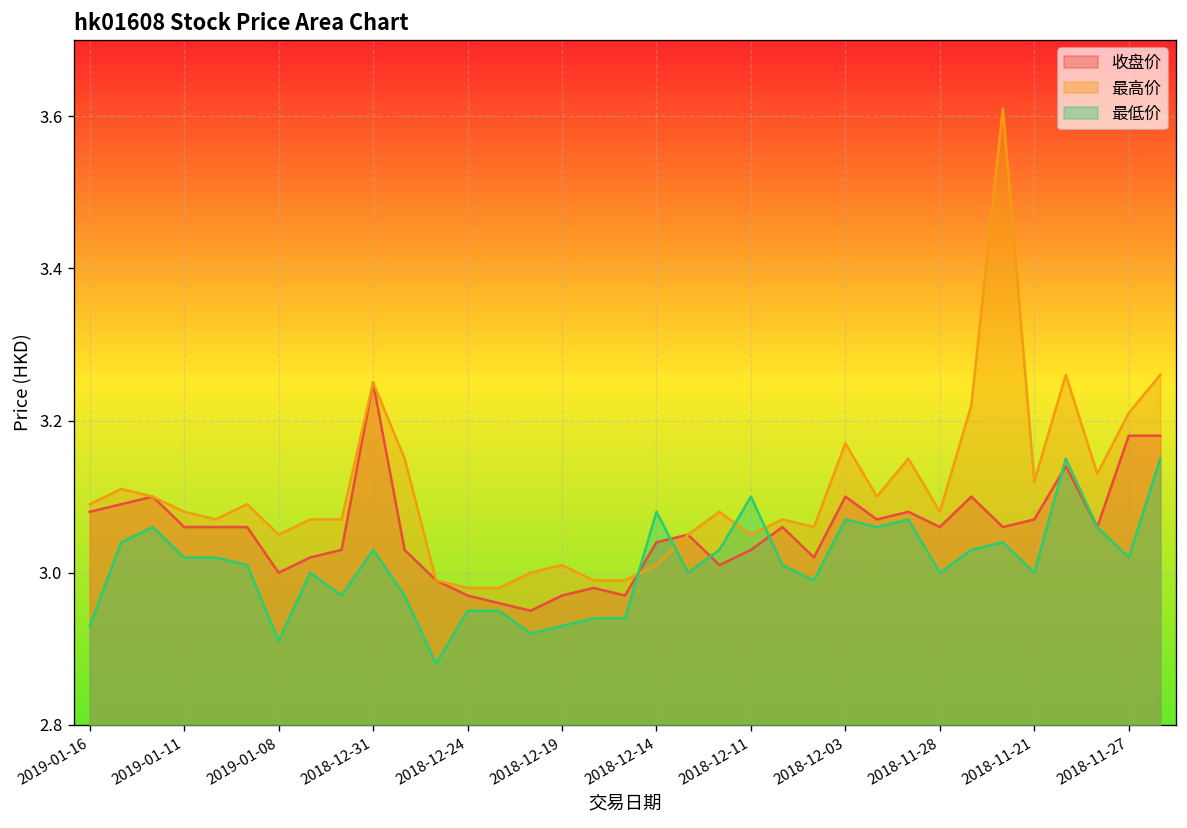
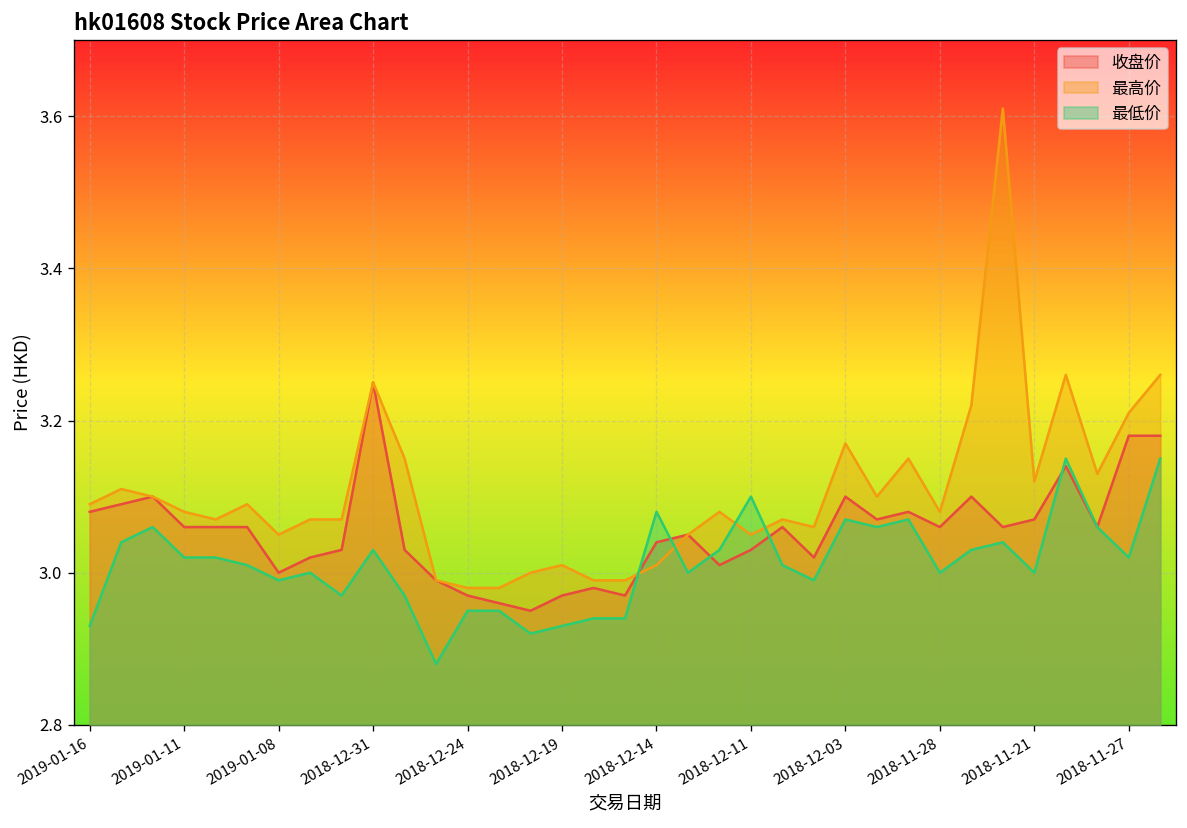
  {
    "最低价": {
      "2019-01-16": 2.93,
      "2019-01-11": 3.02,
-     "2019-01-08": 2.91,
+     "2019-01-08": 2.99,
      "2018-12-31": 3.03,
      "2018-12-24": 2.95,
      "2018-12-19": 2.93,
      "2018-12-14": 3.08,
      "2018-12-11": 3.10,
      "2018-12-03": 3.07,
      "2018-11-28": 3.00,
      "2018-11-21": 3.00,
      "2018-11-27": 3.02
    }
  }
